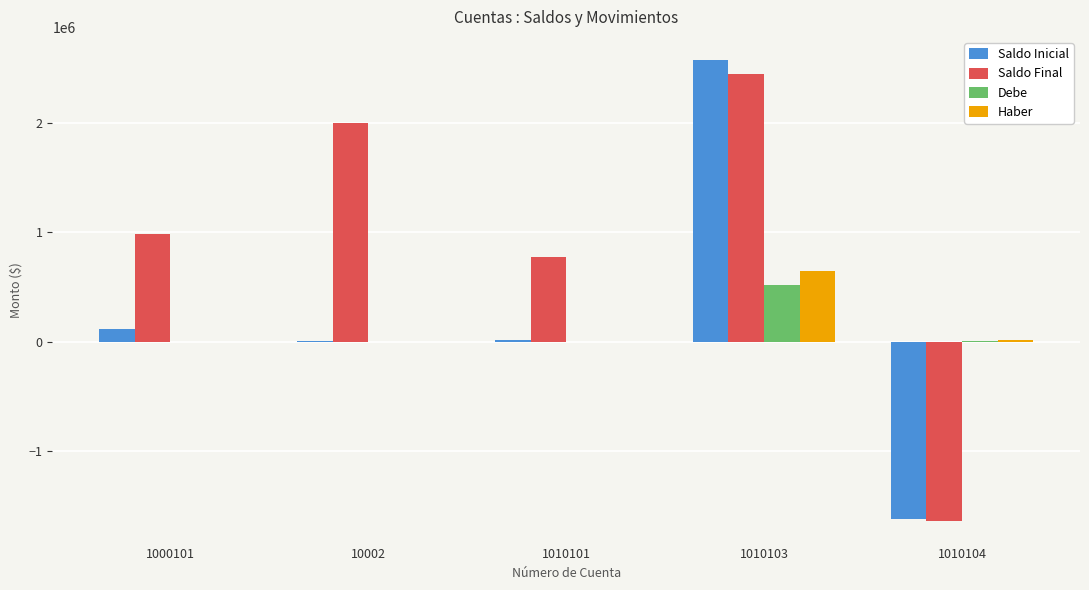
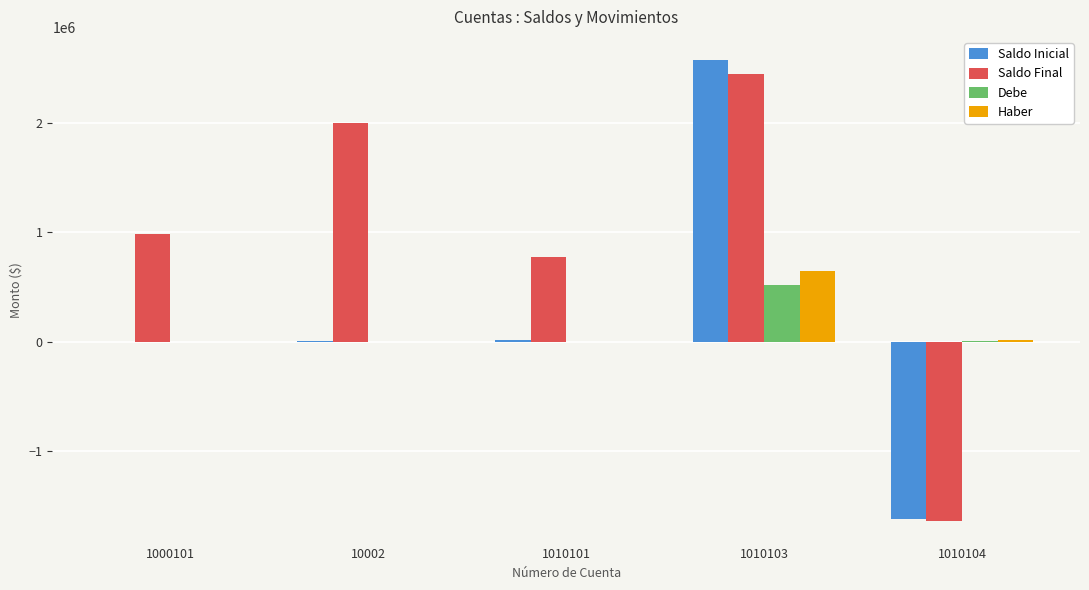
  {
    "Saldo Inicial": {
-     "1000101": 120000,
+     "1000101": 0,
      "1010103": 2570000,
      "1010104": -1620000
    },
    "Saldo Final": {
      "1000101": 980000,
      "10002": 2000000,
      "1010101": 780000,
      "1010103": 2440000,
      "1010104": -1630000
    },
    "Debe": {
      "1000101": 0,
      "10002": 0,
      "1010101": 0,
      "1010103": 520000
    },
    "Haber": {
      "1000101": 0,
      "10002": 0,
      "1010101": 0,
      "1010103": 650000
    }
  }
